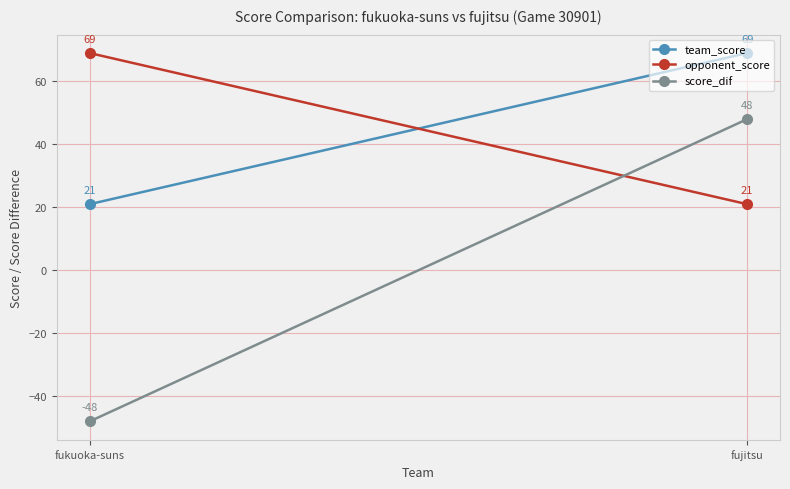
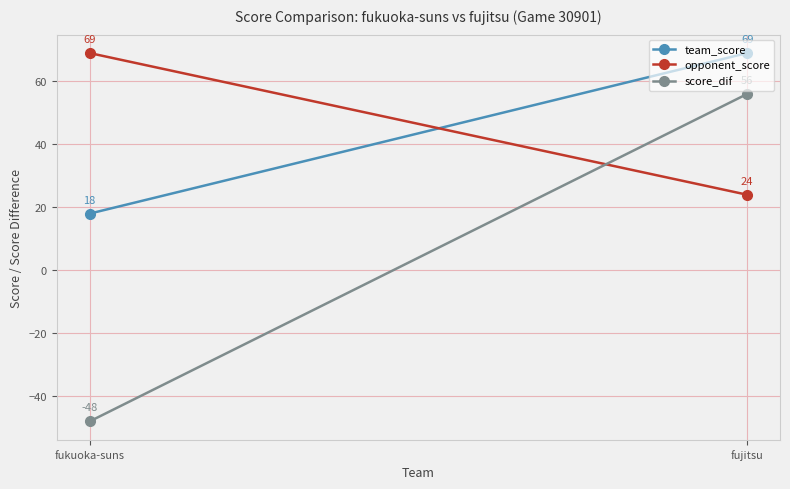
  {
    "team_score": {
-     "fukuoka-suns": 21
+     "fukuoka-suns": 18
    },
    "opponent_score": {
      "fukuoka-suns": 69,
-     "fujitsu": 21
+     "fujitsu": 24
    },
    "score_dif": {
-     "fujitsu": 48
+     "fujitsu": 56
    }
  }
